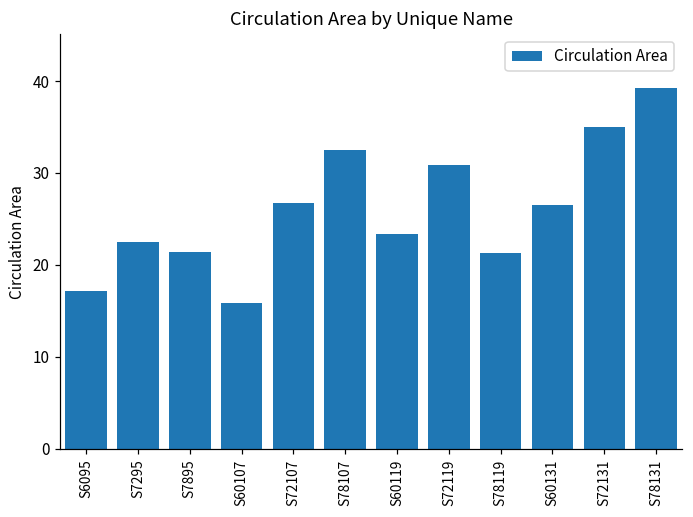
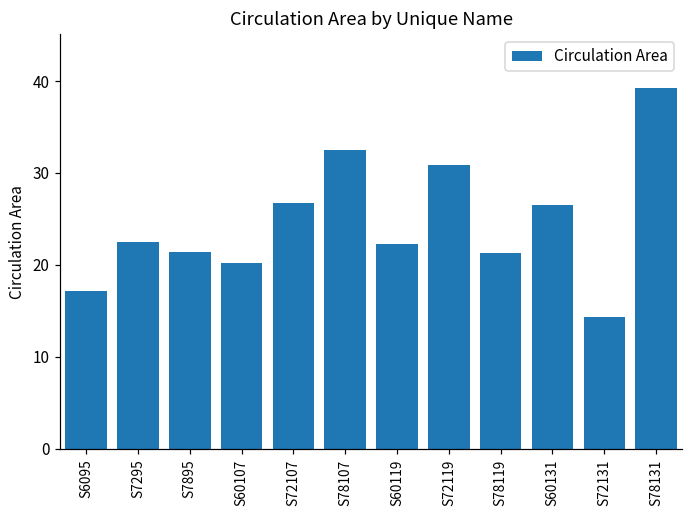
  {
    "S6095": 17,
    "S7295": 23,
    "S7895": 21,
-   "S60107": 16,
+   "S60107": 20,
    "S72107": 27,
    "S78107": 33,
-   "S60119": 23,
+   "S60119": 22,
    "S72119": 31,
    "S78119": 21,
    "S60131": 27,
-   "S72131": 35,
+   "S72131": 14,
    "S78131": 39
  }
